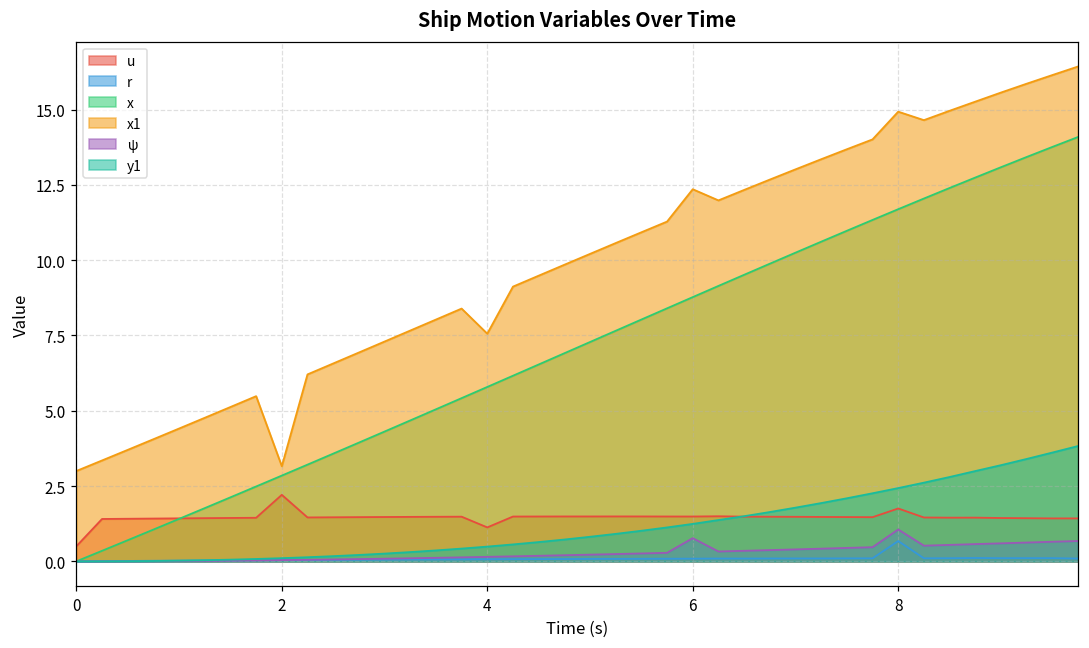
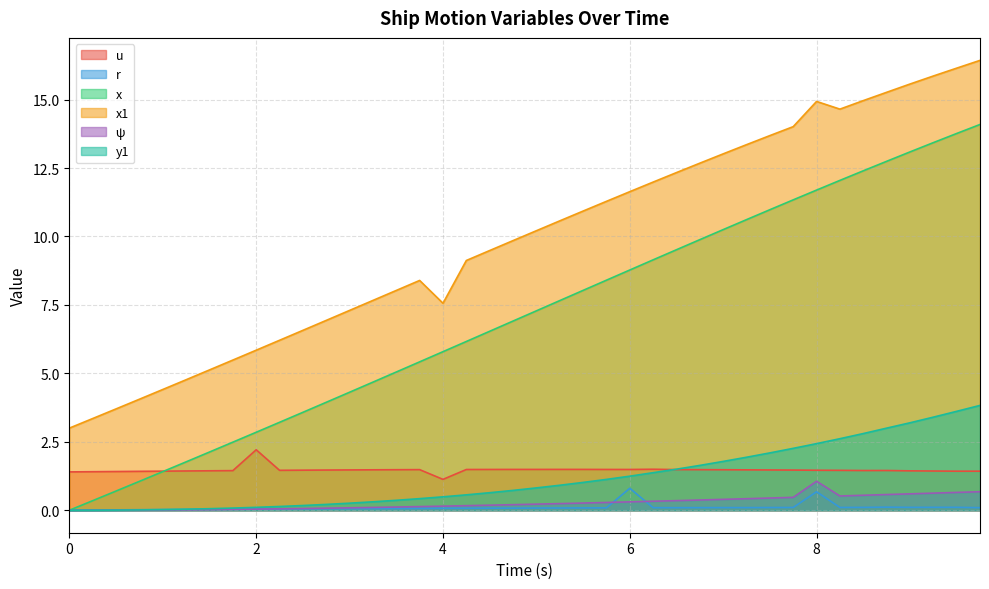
  {
    "u": {
-     "0": 0.5,
+     "0": 1.4,
      "2": 2.2,
      "4": 1.1,
      "6": 1.5,
-     "8": 1.8
+     "8": 1.5
    },
    "r": {
-     "6": 0.1,
+     "6": 0.8,
      "8": 0.7
    },
    "x1": {
      "0": 3.0,
-     "2": 3.2,
+     "2": 5.8,
      "4": 7.6,
-     "6": 12.4,
+     "6": 11.6,
      "8": 14.9
    },
    "ψ": {
-     "6": 0.8,
+     "6": 0.3,
      "8": 1.1
    }
  }
